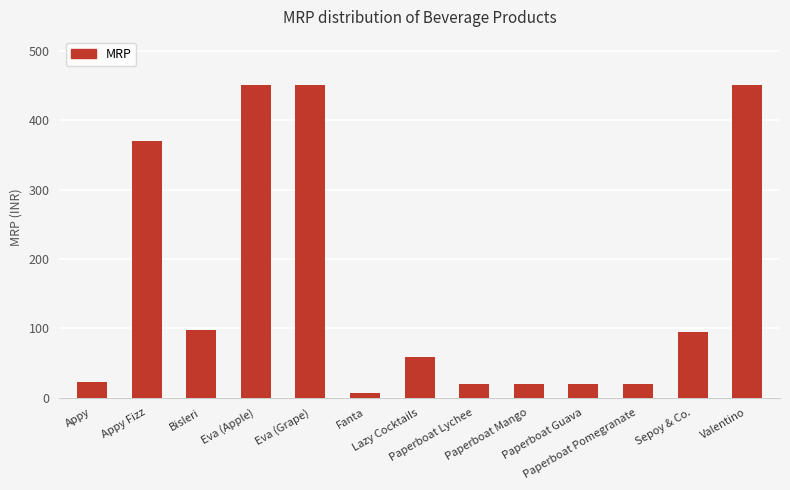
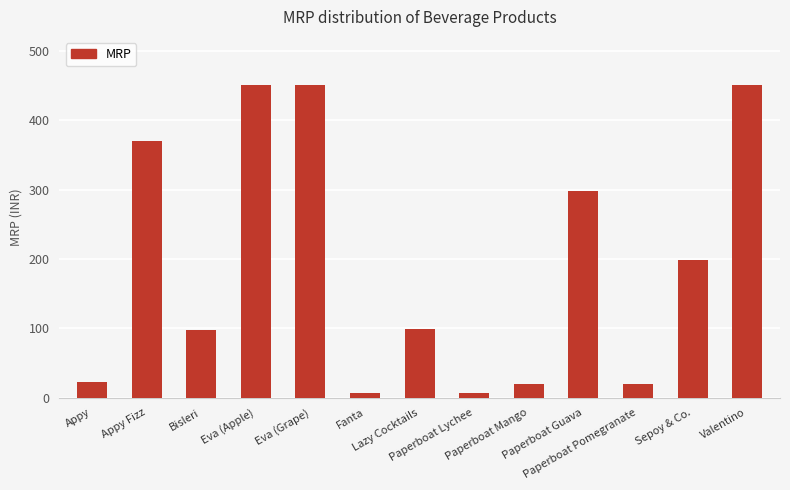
  {
    "Appy": 20,
    "Appy Fizz": 370,
    "Bisleri": 100,
    "Eva (Apple)": 450,
    "Eva (Grape)": 450,
    "Fanta": 10,
-   "Lazy Cocktails": 60,
-   "Paperboat Lychee": 20,
+   "Lazy Cocktails": 100,
+   "Paperboat Lychee": 10,
    "Paperboat Mango": 20,
-   "Paperboat Guava": 20,
+   "Paperboat Guava": 300,
    "Paperboat Pomegranate": 20,
-   "Sepoy & Co.": 100,
+   "Sepoy & Co.": 200,
    "Valentino": 450
  }
